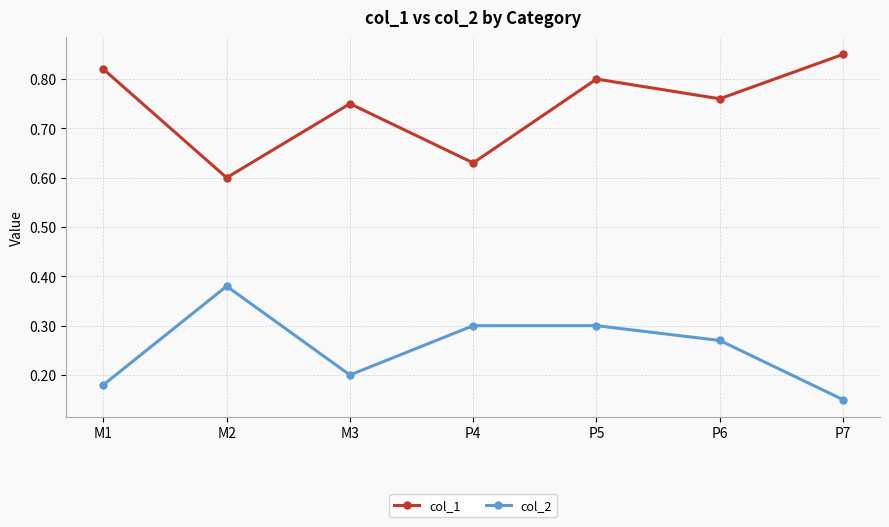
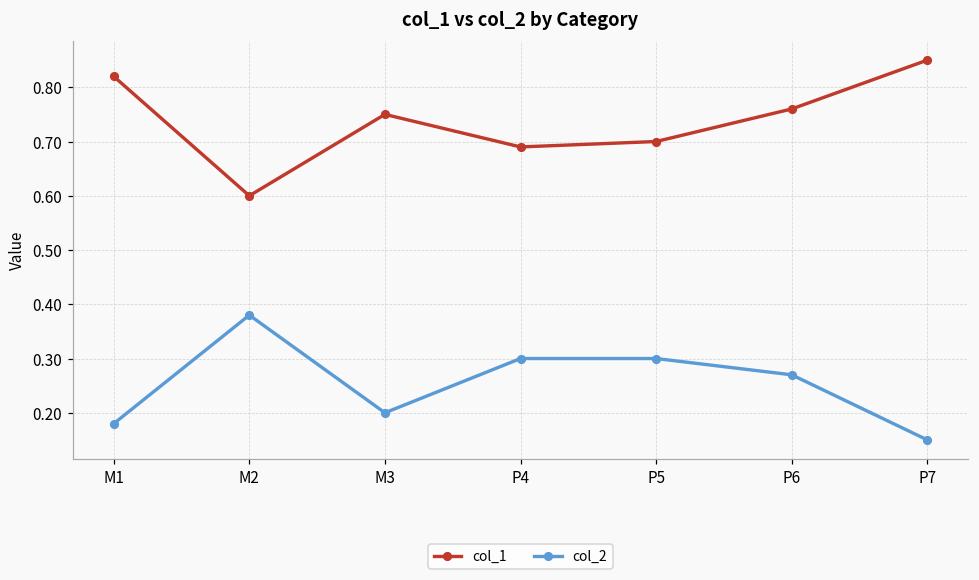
  {
    "col_1": {
      "M1": 0.82,
      "M2": 0.60,
      "M3": 0.75,
-     "P4": 0.63,
-     "P5": 0.8,
+     "P4": 0.69,
+     "P5": 0.7,
      "P6": 0.76,
      "P7": 0.85
    },
    "col_2": {
      "M1": 0.18,
      "M2": 0.38,
      "M3": 0.20,
      "P4": 0.30,
      "P5": 0.30,
      "P6": 0.27,
      "P7": 0.15
    }
  }
